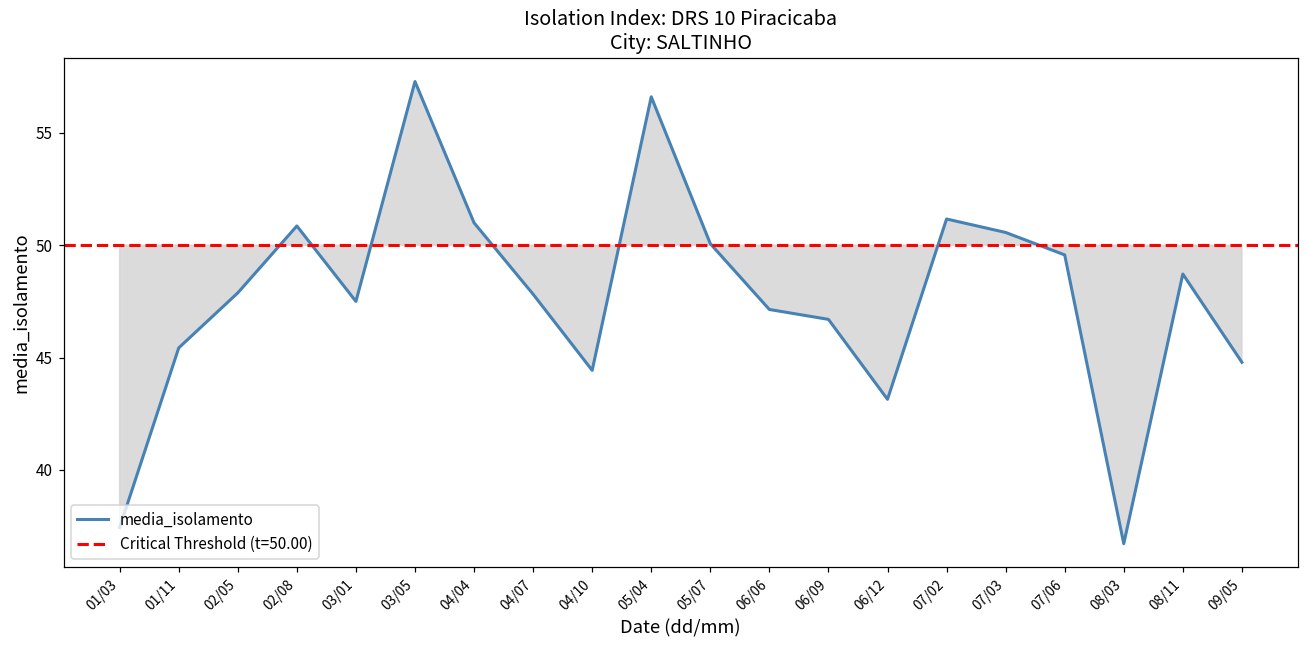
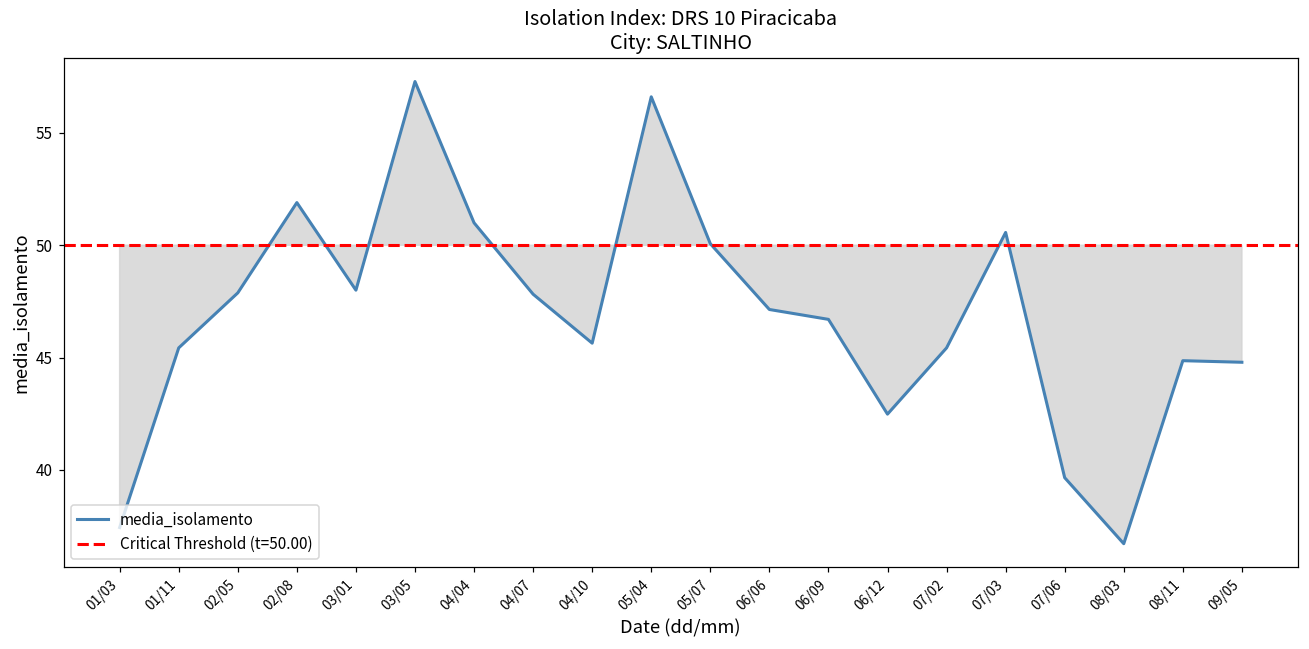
  {
    "01/11": 45.4,
    "02/05": 47.9,
-   "02/08": 50.9,
-   "03/01": 47.5,
+   "02/08": 51.9,
+   "03/01": 48.0,
    "03/05": 57.3,
    "04/04": 51.0,
    "04/07": 47.8,
-   "04/10": 44.4,
+   "04/10": 45.6,
    "05/04": 56.6,
    "05/07": 50.1,
    "06/06": 47.1,
    "06/09": 46.7,
-   "06/12": 43.1,
-   "07/02": 51.2,
+   "06/12": 42.5,
+   "07/02": 45.4,
    "07/03": 50.6,
-   "07/06": 49.6,
+   "07/06": 39.7,
    "08/03": 36.7,
-   "08/11": 48.7,
+   "08/11": 44.9,
    "09/05": 44.8
  }
